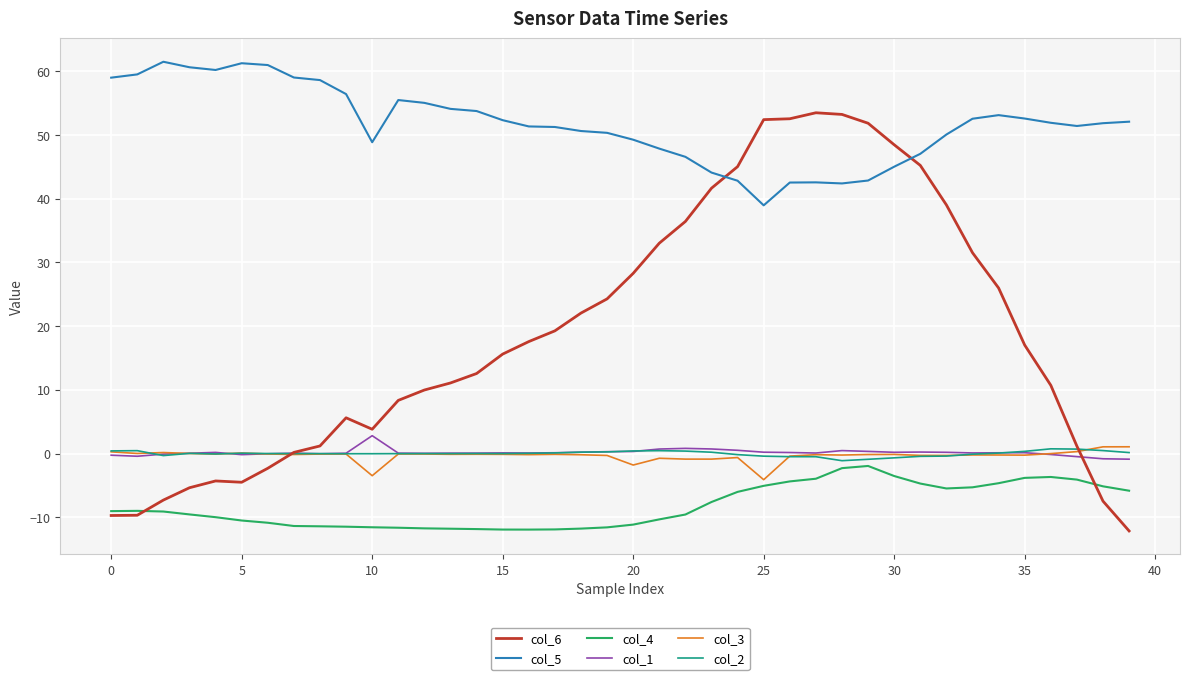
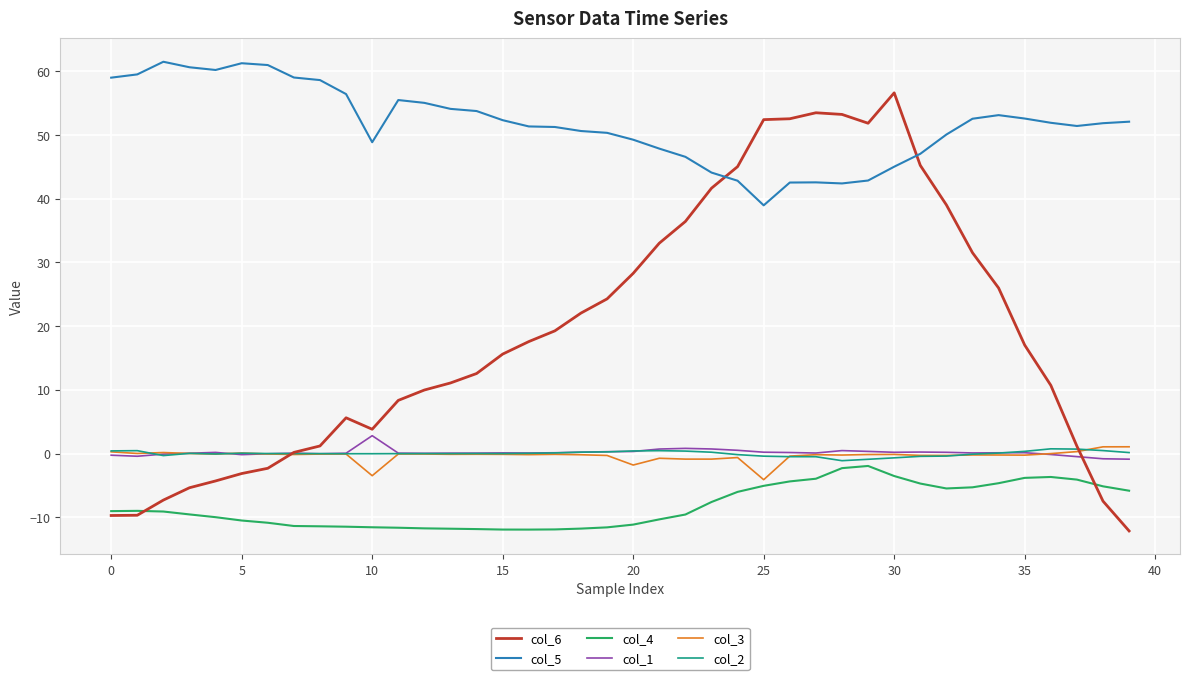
  {
    "col_6": {
      "0": -10,
-     "5": -4,
+     "5": -3,
      "10": 4,
      "15": 16,
      "20": 28,
      "25": 52,
-     "30": 48,
+     "30": 57,
      "35": 17
    },
    "col_5": {
      "0": 59,
      "5": 61,
      "10": 49,
      "15": 52,
      "20": 49,
      "25": 39,
      "30": 45,
      "35": 53
    },
    "col_1": {
      "0": 0,
      "10": 3,
      "25": 0
    },
    "col_3": {
      "10": -3,
      "20": -2,
      "25": -4
    }
  }
